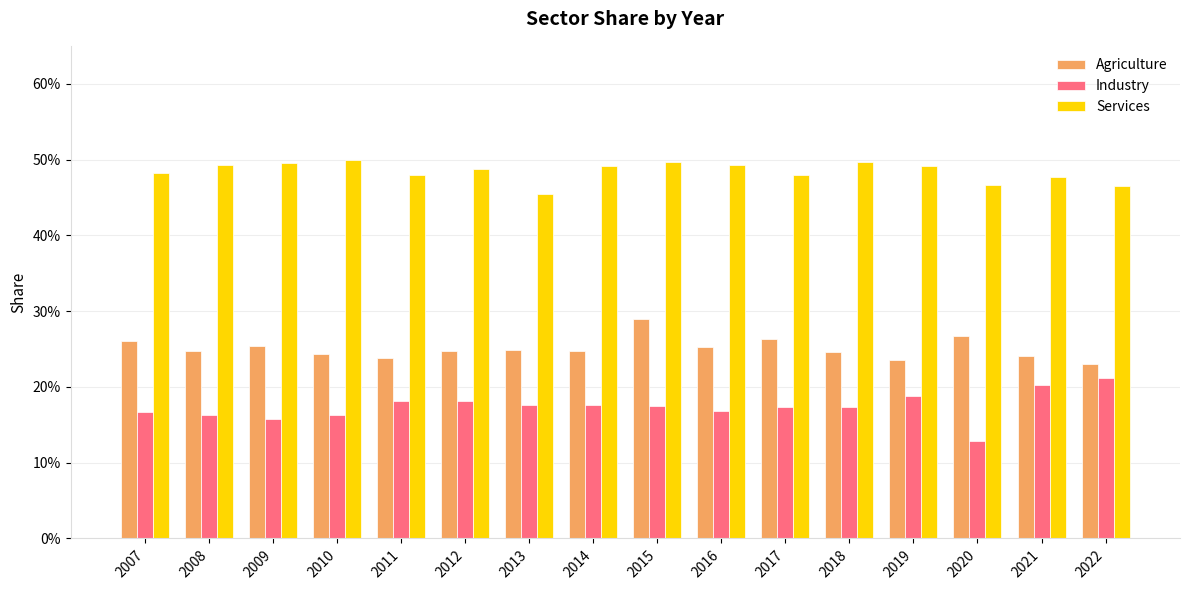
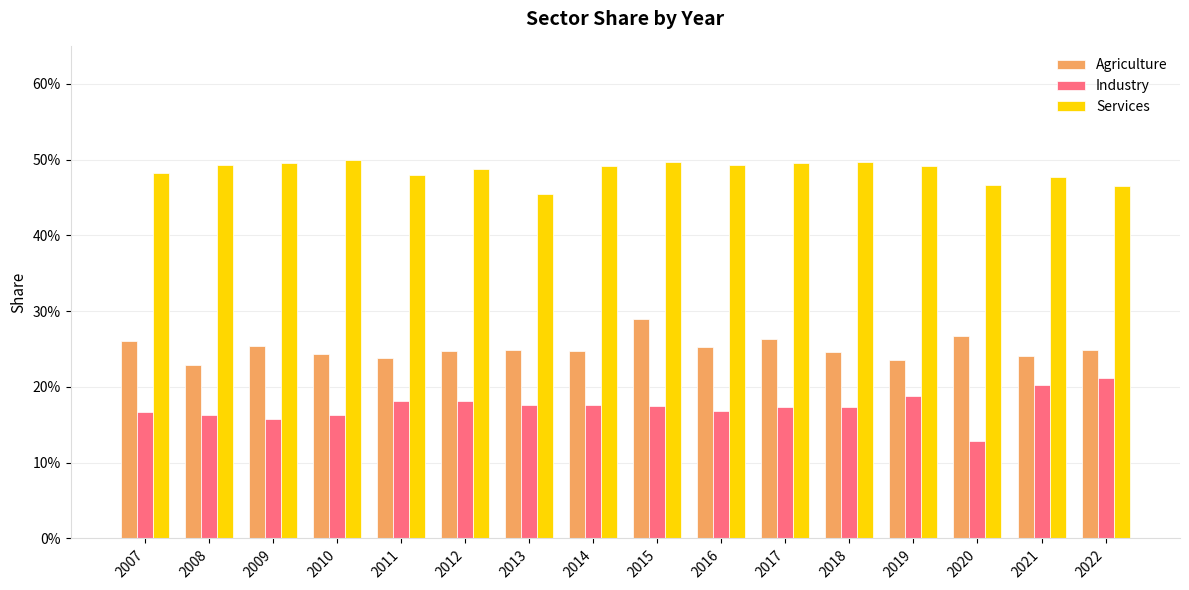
  {
    "Agriculture": {
      "2007": "26%",
-     "2008": "25%",
+     "2008": "23%",
      "2009": "25%",
      "2010": "24%",
      "2011": "24%",
      "2012": "25%",
      "2013": "25%",
      "2014": "25%",
      "2015": "29%",
      "2016": "25%",
      "2017": "26%",
      "2018": "25%",
      "2019": "24%",
      "2020": "27%",
      "2021": "24%",
-     "2022": "23%"
+     "2022": "25%"
    },
    "Industry": {
      "2007": "17%",
      "2008": "16%",
      "2009": "16%",
      "2010": "16%",
      "2011": "18%",
      "2012": "18%",
      "2013": "18%",
      "2014": "18%",
      "2015": "18%",
      "2016": "17%",
      "2017": "17%",
      "2018": "17%",
      "2019": "19%",
      "2020": "13%",
      "2021": "20%",
      "2022": "21%"
    },
    "Services": {
      "2007": "48%",
      "2008": "49%",
      "2009": "50%",
      "2010": "50%",
      "2011": "48%",
      "2012": "49%",
      "2013": "45%",
      "2014": "49%",
      "2015": "50%",
      "2016": "49%",
-     "2017": "48%",
+     "2017": "50%",
      "2018": "50%",
      "2019": "49%",
      "2020": "47%",
      "2021": "48%",
      "2022": "47%"
    }
  }
